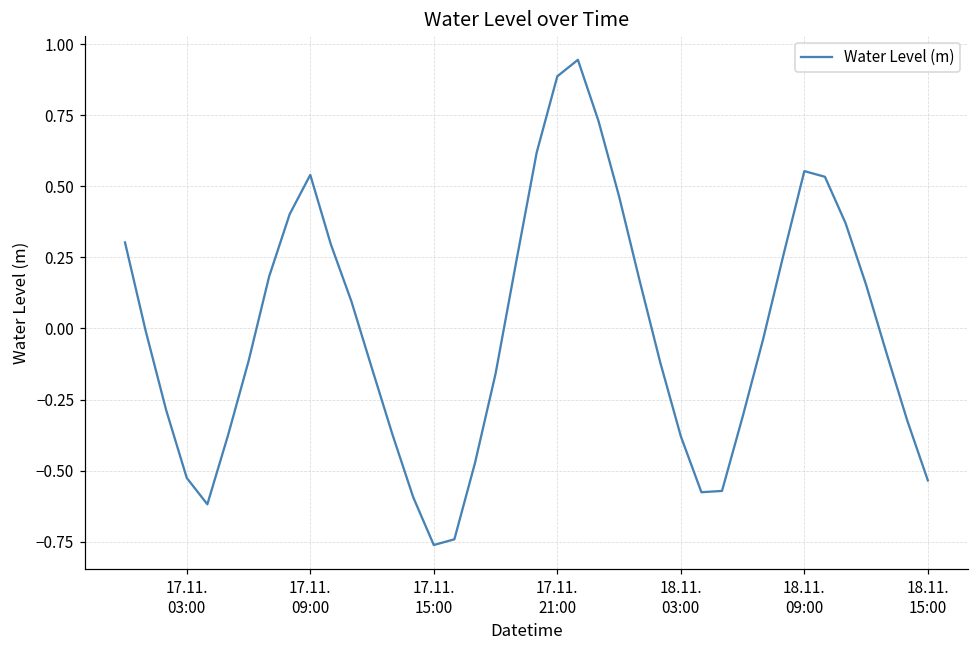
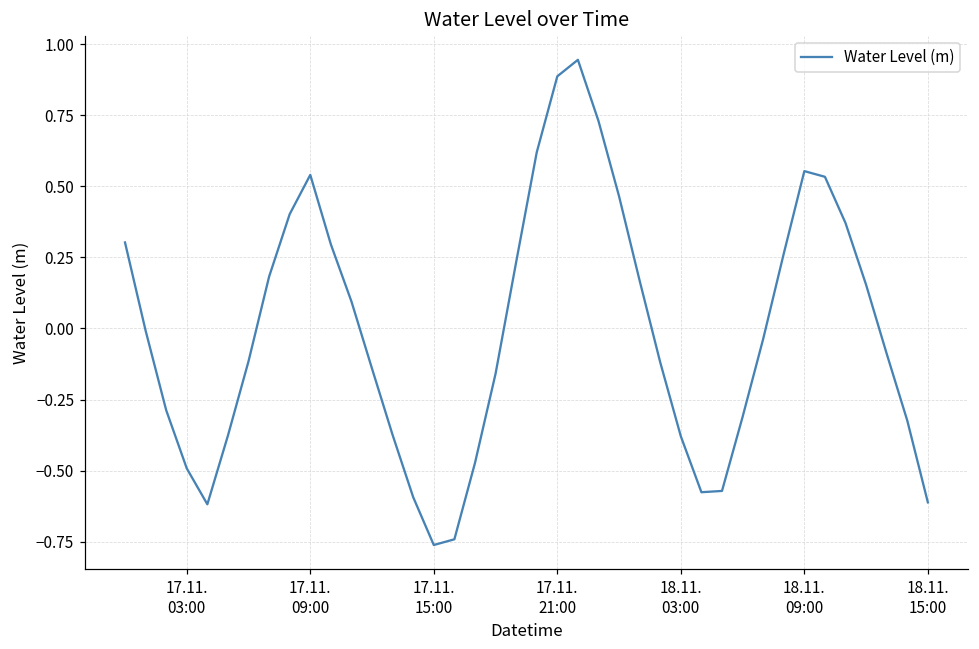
  {
-   "17.11. 03:00": -0.53,
+   "17.11. 03:00": -0.49,
    "17.11. 09:00": 0.54,
    "17.11. 15:00": -0.76,
    "17.11. 21:00": 0.89,
    "18.11. 03:00": -0.38,
    "18.11. 09:00": 0.55,
-   "18.11. 15:00": -0.53
+   "18.11. 15:00": -0.61
  }
